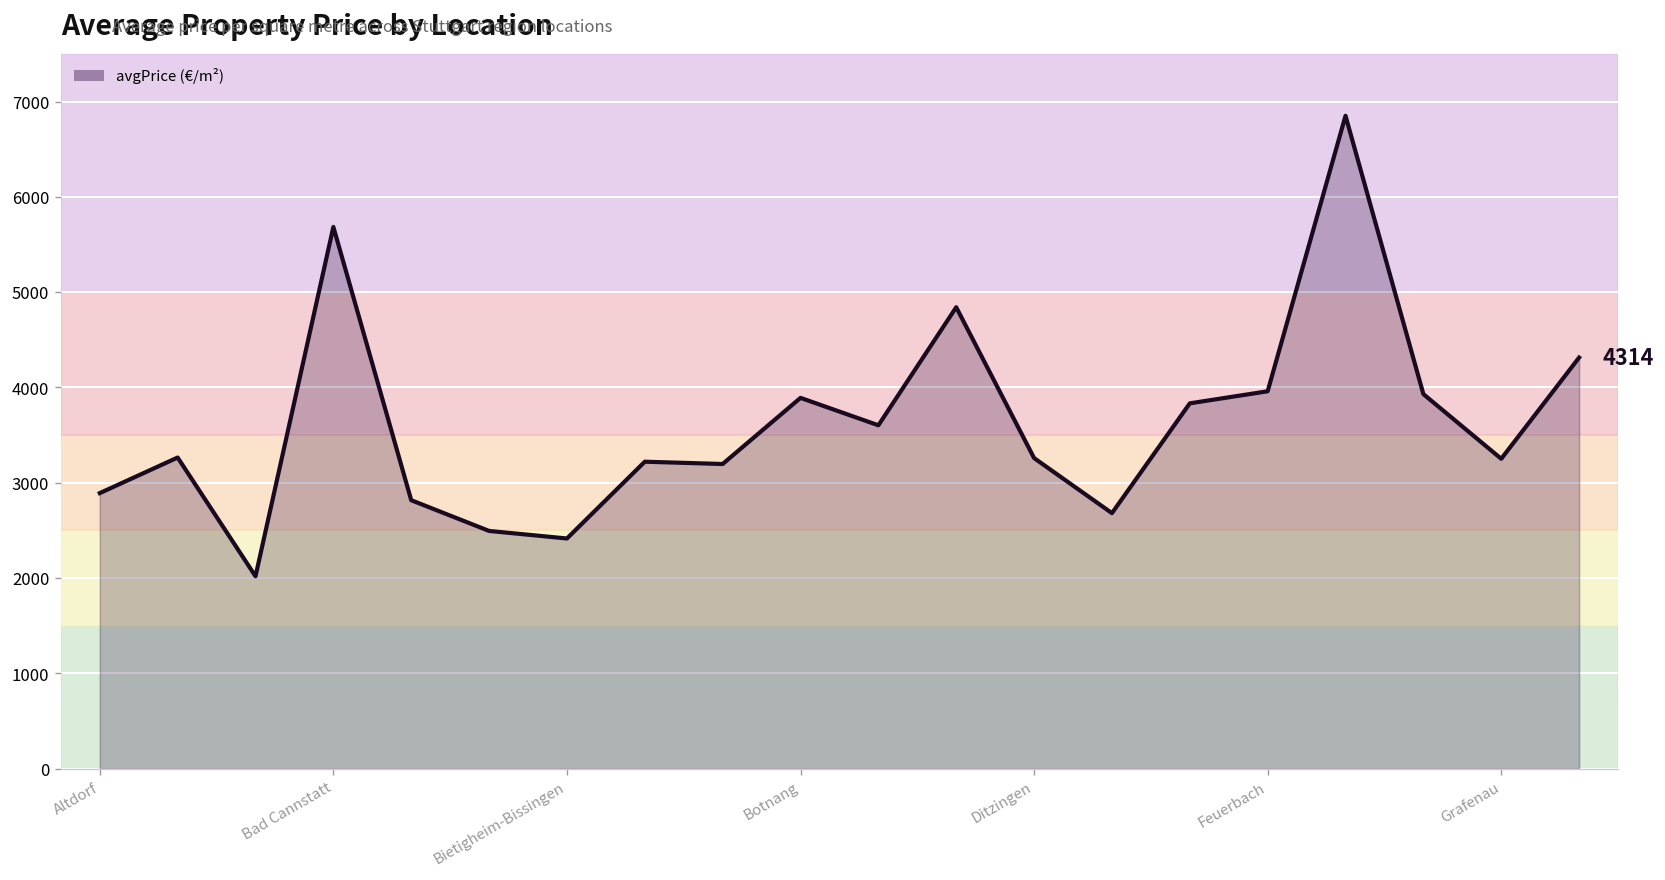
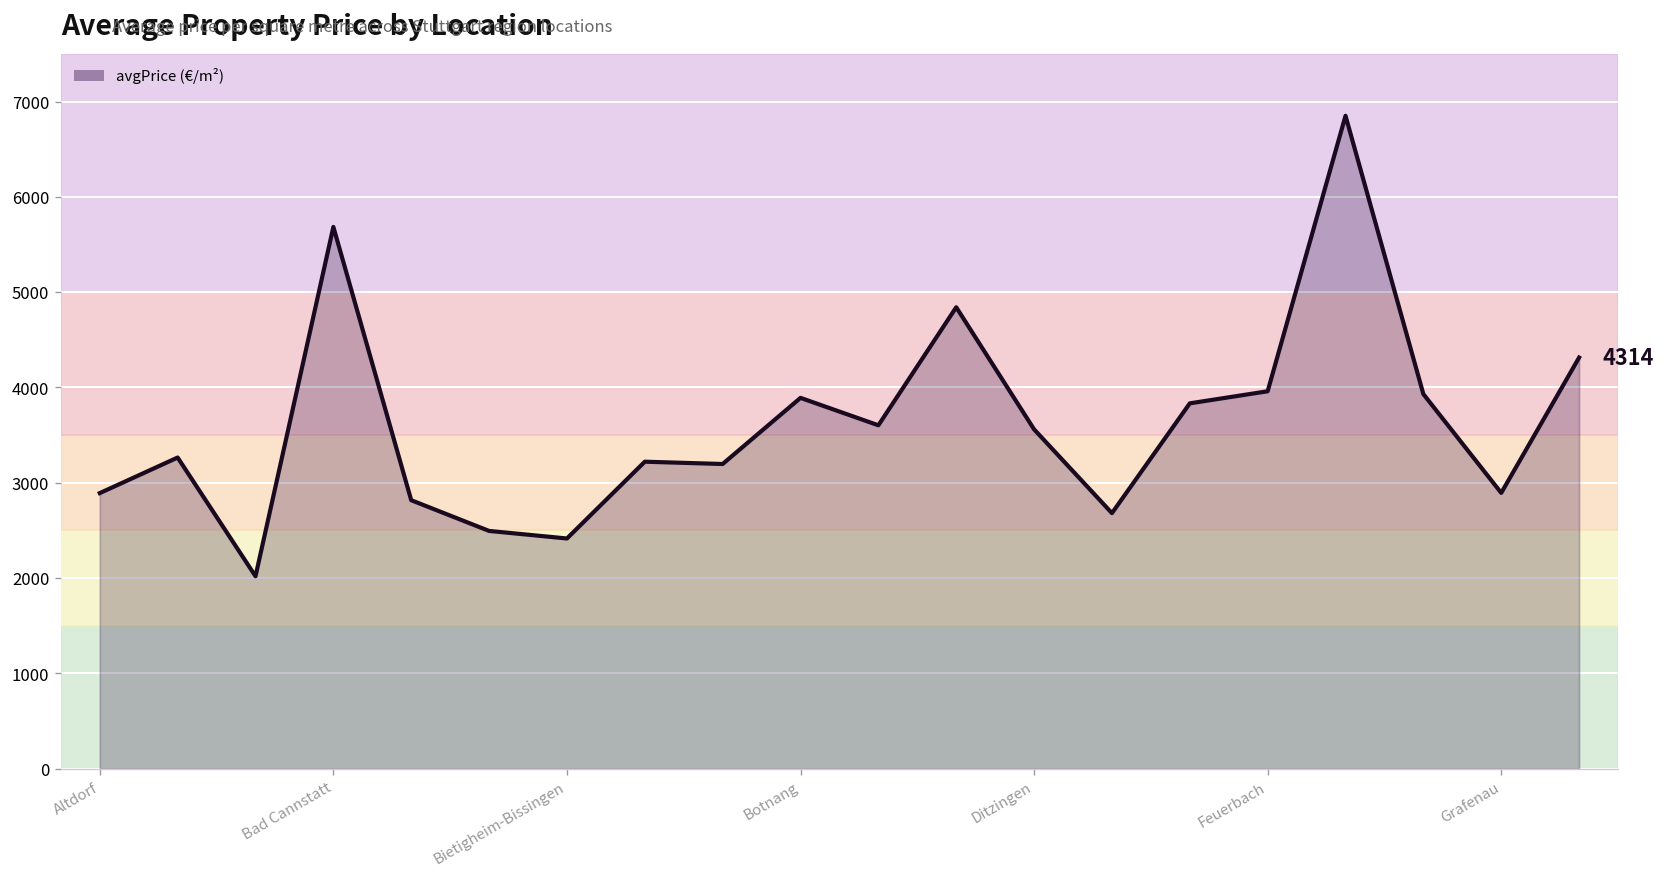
  {
    "Altdorf": 2900,
    "Bad Cannstatt": 5700,
    "Bietigheim-Bissingen": 2400,
    "Botnang": 3900,
-   "Ditzingen": 3300,
+   "Ditzingen": 3600,
    "Feuerbach": 4000,
-   "Grafenau": 3300
+   "Grafenau": 2900
  }
